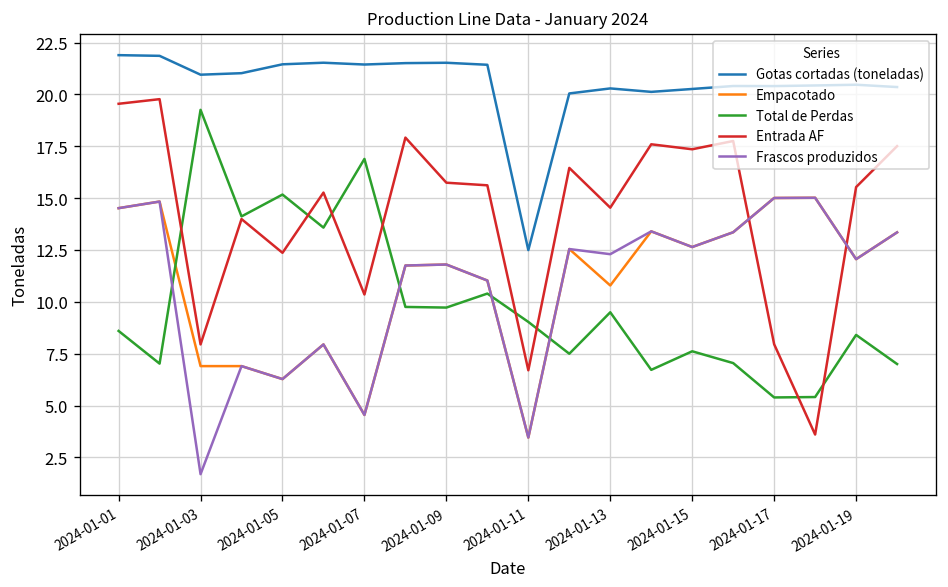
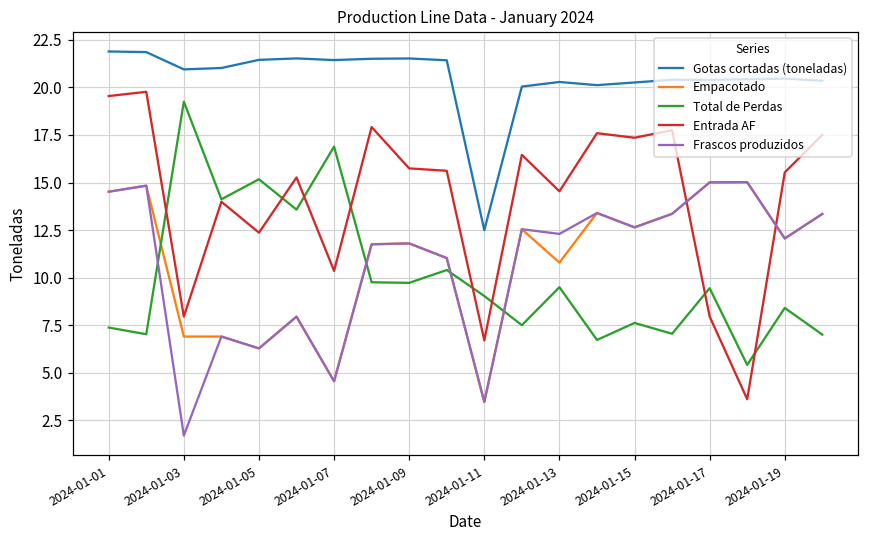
  {
    "Gotas cortadas (toneladas)": {
      "2024-01-01": 21.9,
      "2024-01-03": 20.9,
      "2024-01-05": 21.4,
      "2024-01-07": 21.4,
      "2024-01-09": 21.5,
      "2024-01-11": 12.5,
      "2024-01-13": 20.3,
      "2024-01-15": 20.3
    },
    "Empacotado": {
      "2024-01-03": 6.9,
      "2024-01-13": 10.8
    },
    "Total de Perdas": {
-     "2024-01-01": 8.6,
+     "2024-01-01": 7.4,
      "2024-01-03": 19.3,
      "2024-01-05": 15.2,
      "2024-01-07": 16.9,
      "2024-01-09": 9.7,
      "2024-01-11": 9.0,
      "2024-01-13": 9.5,
      "2024-01-15": 7.6,
-     "2024-01-17": 5.4,
+     "2024-01-17": 9.4,
      "2024-01-19": 8.4
    },
    "Entrada AF": {
      "2024-01-01": 19.5,
      "2024-01-03": 7.9,
      "2024-01-05": 12.4,
      "2024-01-07": 10.4,
      "2024-01-09": 15.7,
      "2024-01-11": 6.7,
      "2024-01-13": 14.5,
      "2024-01-15": 17.4,
      "2024-01-17": 8.0,
      "2024-01-19": 15.5
    },
    "Frascos produzidos": {
      "2024-01-03": 1.7,
      "2024-01-13": 12.3
    }
  }
